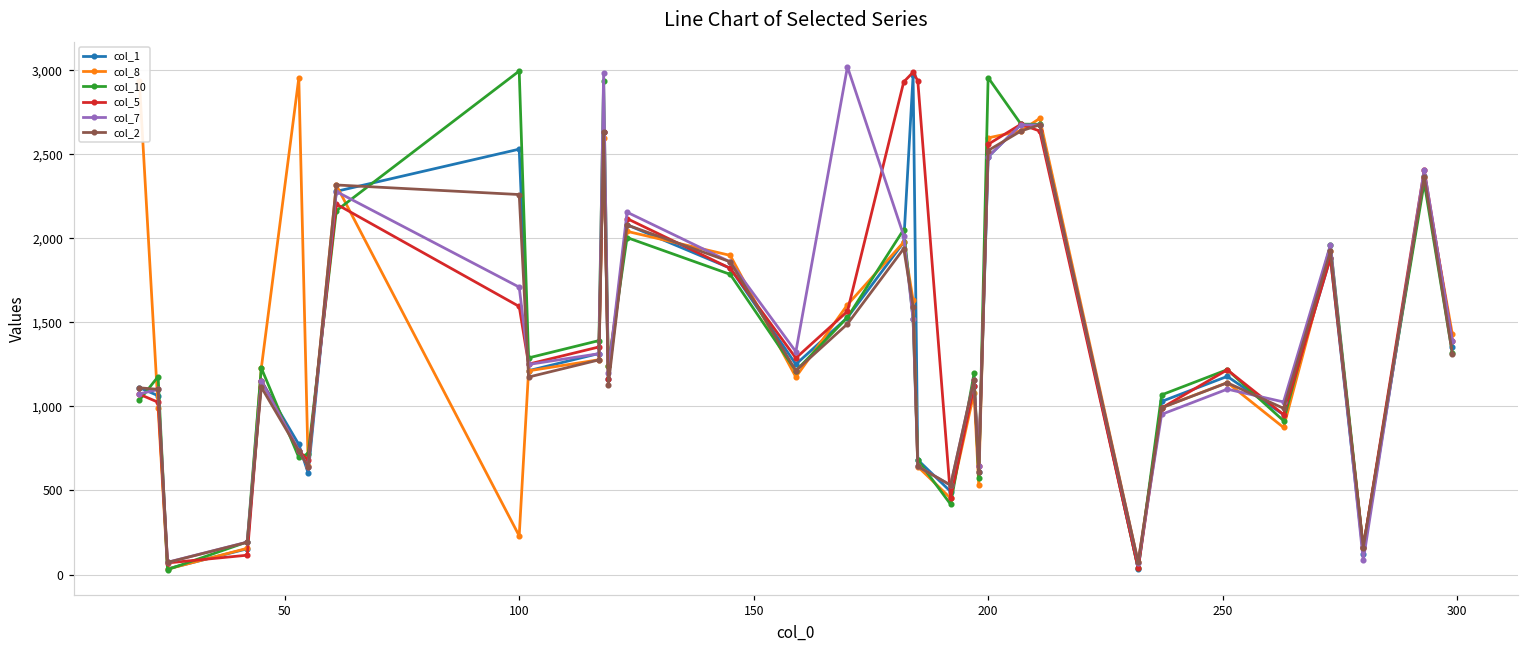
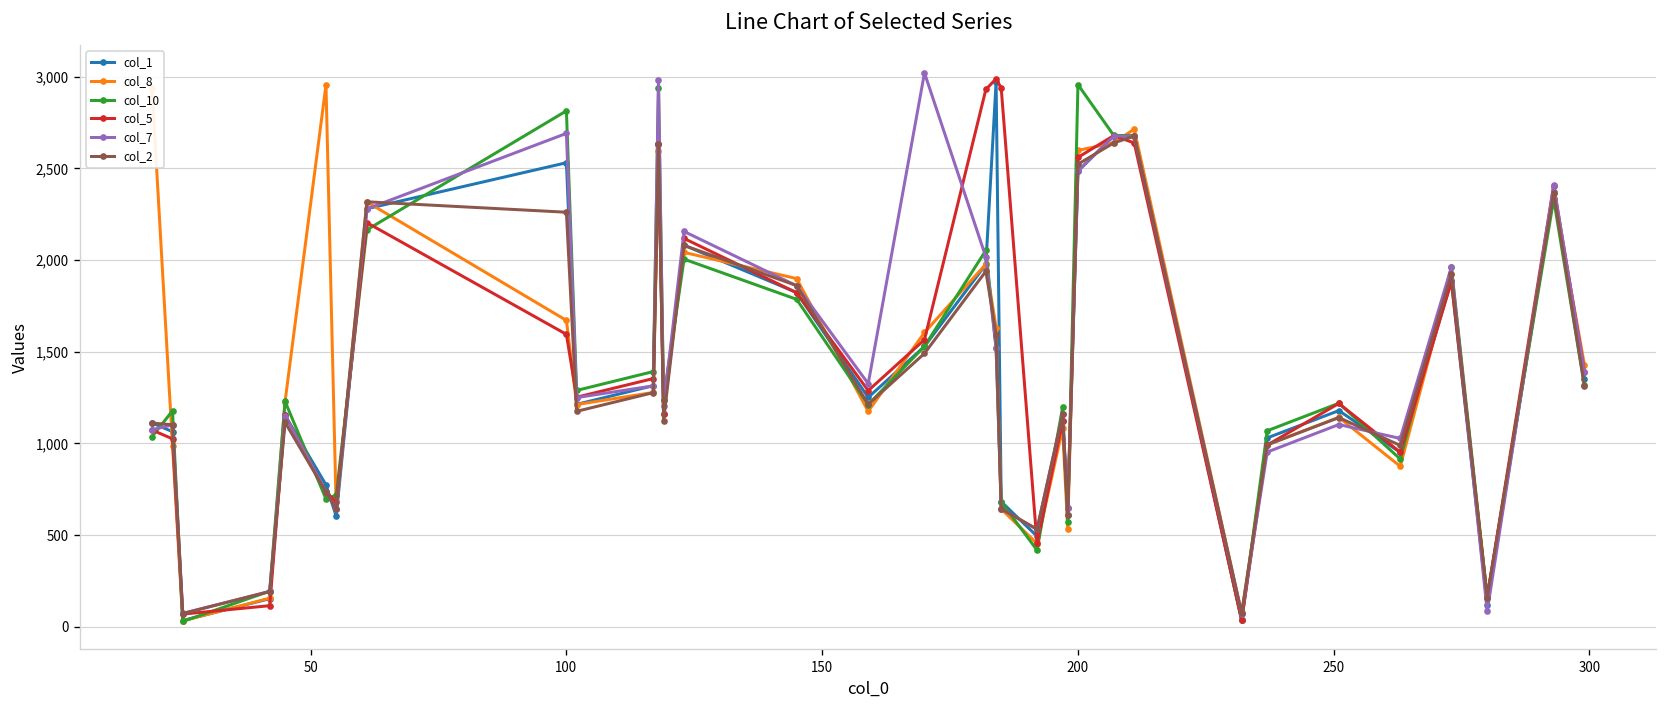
  {
    "col_1": {
      "100": "2,530"
    },
    "col_8": {
-     "100": "230",
+     "100": "1,670",
      "200": "2,600"
    },
    "col_10": {
-     "100": "3,000",
+     "100": "2,810",
      "200": "2,960"
    },
    "col_5": {
      "100": "1,600",
      "200": "2,560"
    },
    "col_7": {
-     "100": "1,710"
+     "100": "2,690"
    },
    "col_2": {
      "100": "2,260",
      "200": "2,520"
    }
  }
